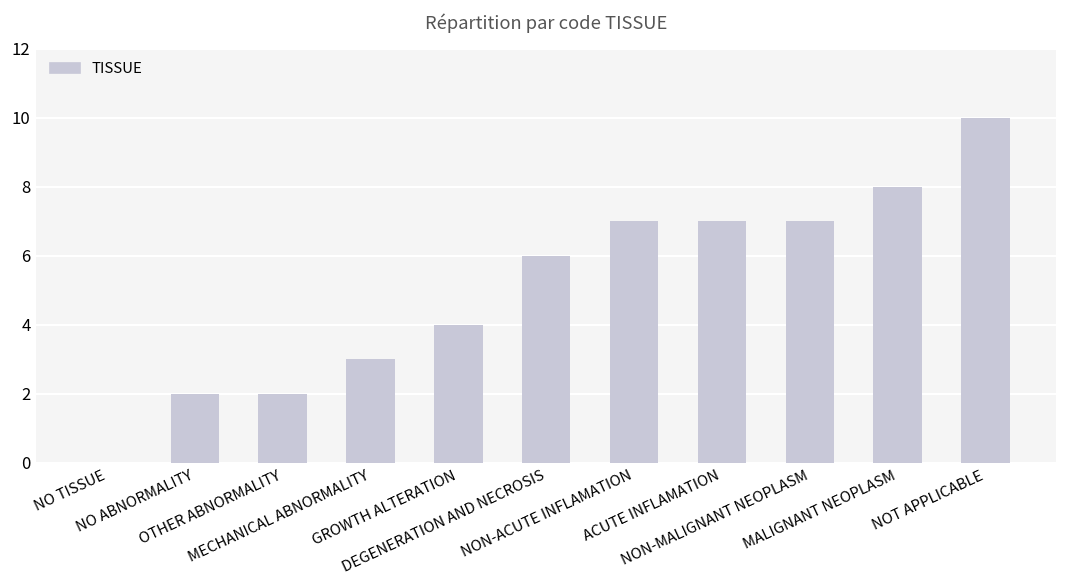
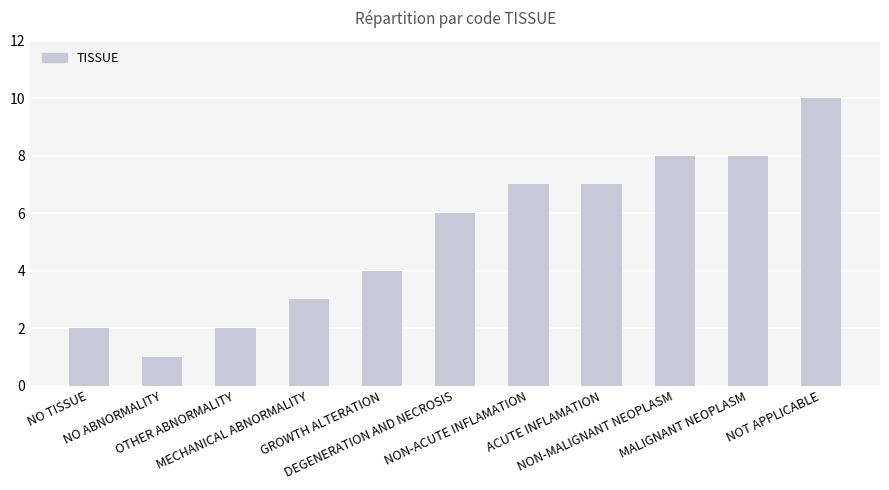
  {
-   "NO TISSUE": 0,
-   "NO ABNORMALITY": 2,
+   "NO TISSUE": 2,
+   "NO ABNORMALITY": 1,
    "OTHER ABNORMALITY": 2,
    "MECHANICAL ABNORMALITY": 3,
    "GROWTH ALTERATION": 4,
    "DEGENERATION AND NECROSIS": 6,
    "NON-ACUTE INFLAMATION": 7,
    "ACUTE INFLAMATION": 7,
-   "NON-MALIGNANT NEOPLASM": 7,
+   "NON-MALIGNANT NEOPLASM": 8,
    "MALIGNANT NEOPLASM": 8,
    "NOT APPLICABLE": 10
  }
